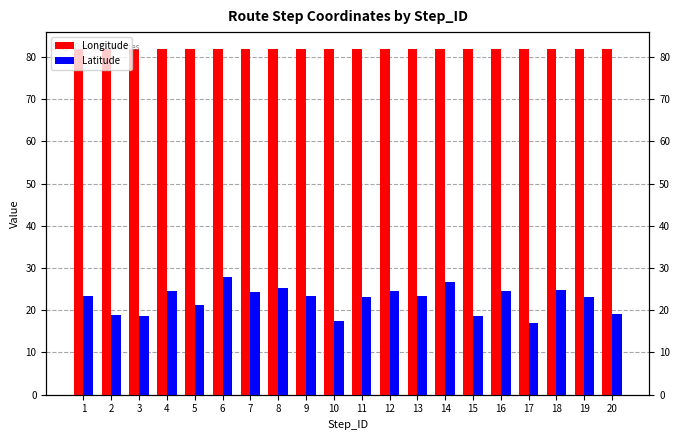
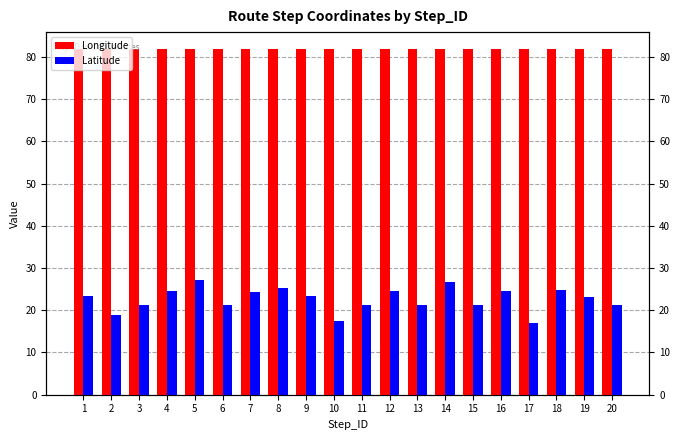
  {
    "Longitude": {
      "3": 82,
      "4": 82,
      "5": 82,
      "6": 82,
      "7": 82,
      "8": 82,
      "9": 82,
      "10": 82,
      "11": 82,
      "12": 82,
      "13": 82,
      "14": 82,
      "15": 82,
      "16": 82,
      "17": 82,
      "18": 82,
      "19": 82,
      "20": 82
    },
    "Latitude": {
      "1": 23,
      "2": 19,
-     "3": 19,
+     "3": 21,
      "4": 24,
-     "5": 21,
-     "6": 28,
+     "5": 27,
+     "6": 21,
      "7": 24,
      "8": 25,
      "9": 23,
      "10": 18,
-     "11": 23,
+     "11": 21,
      "12": 25,
-     "13": 23,
+     "13": 21,
      "14": 27,
-     "15": 19,
+     "15": 21,
      "16": 25,
      "17": 17,
      "18": 25,
      "19": 23,
-     "20": 19
+     "20": 21
    }
  }
